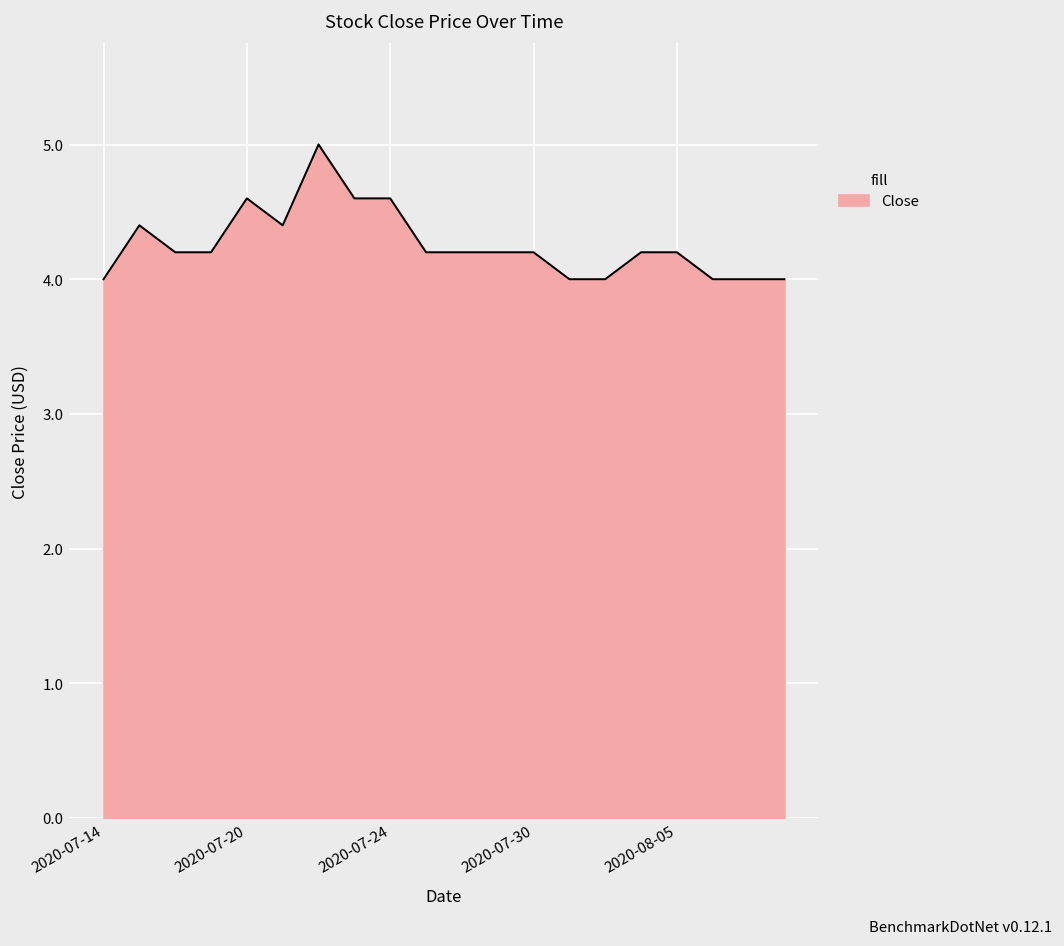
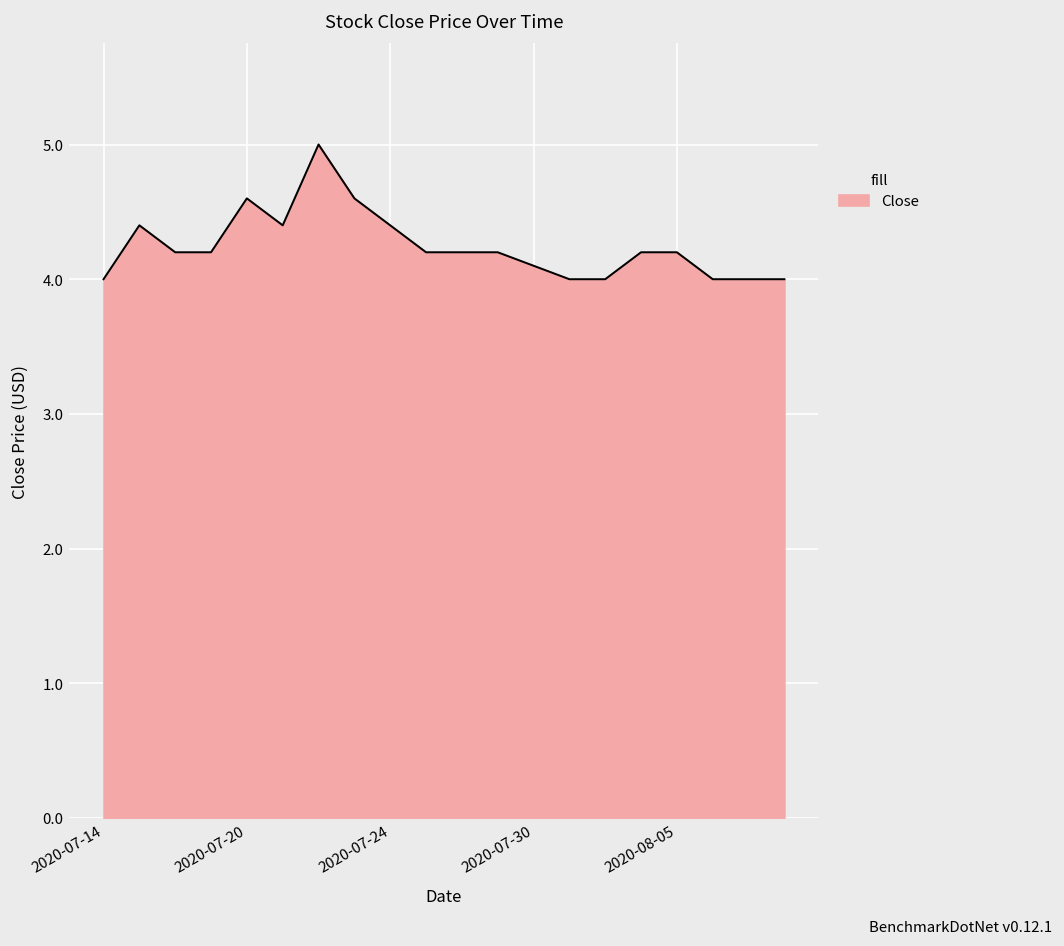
  {
    "2020-07-14": 4.0,
    "2020-07-20": 4.6,
-   "2020-07-24": 4.6,
-   "2020-07-30": 4.2,
+   "2020-07-24": 4.4,
+   "2020-07-30": 4.1,
    "2020-08-05": 4.2
  }
